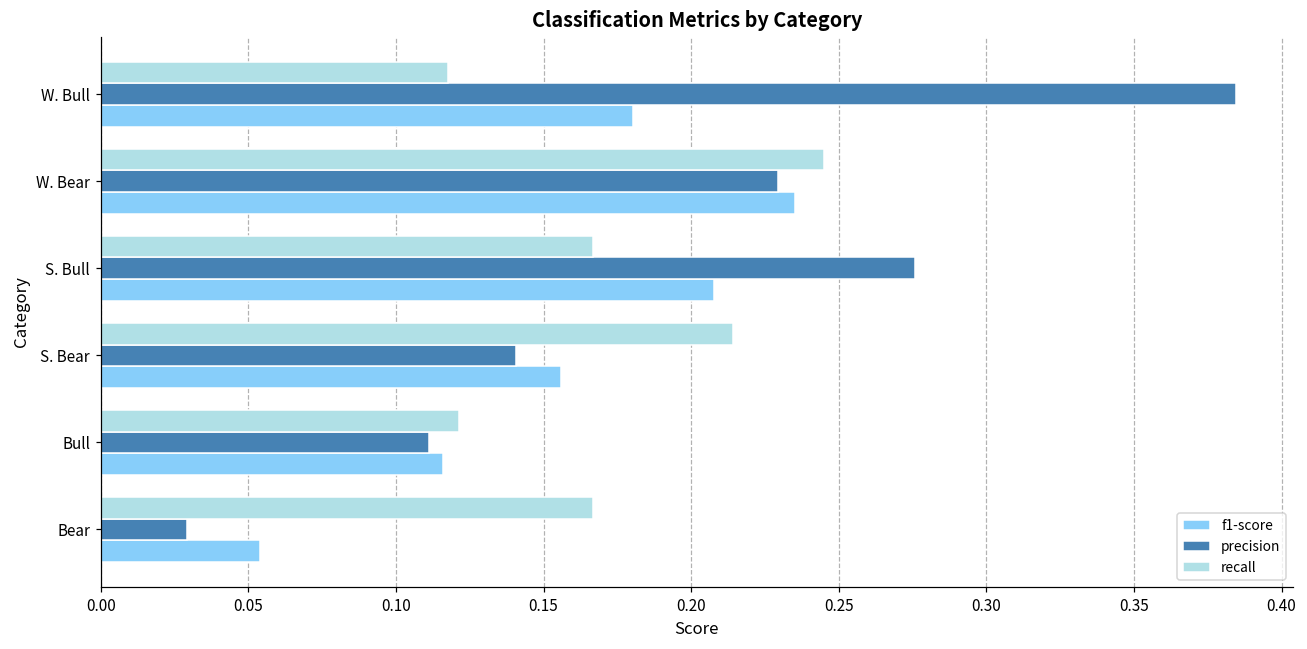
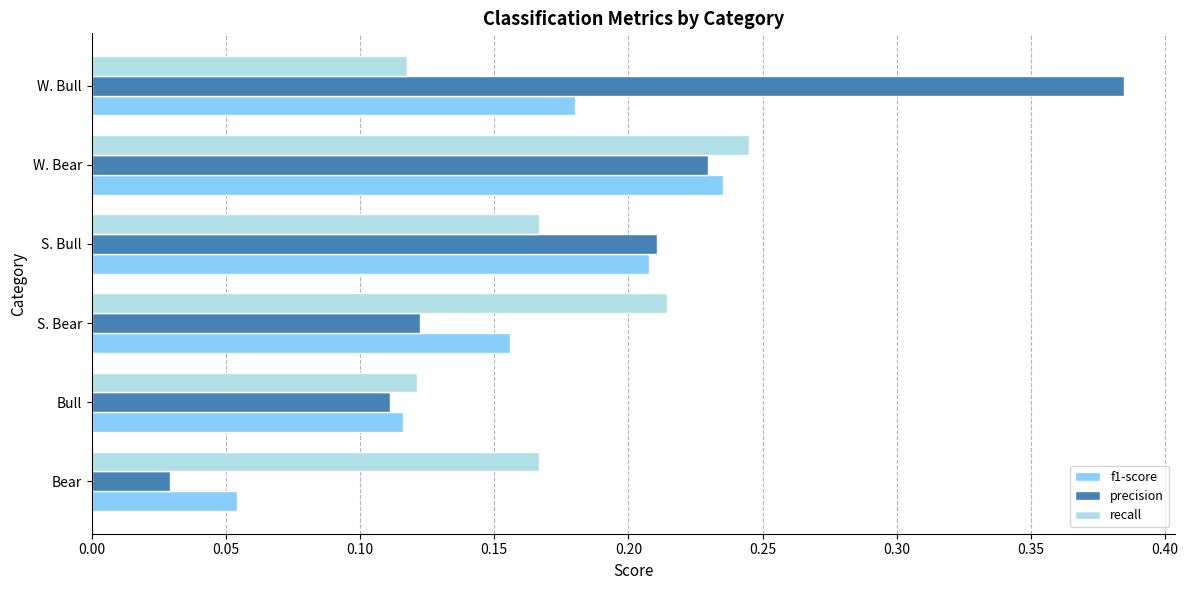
  {
    "precision": {
      "W. Bull": 0.385,
      "W. Bear": 0.230,
-     "S. Bull": 0.276,
-     "S. Bear": 0.141,
+     "S. Bull": 0.211,
+     "S. Bear": 0.122,
      "Bull": 0.111,
      "Bear": 0.029
    }
  }
